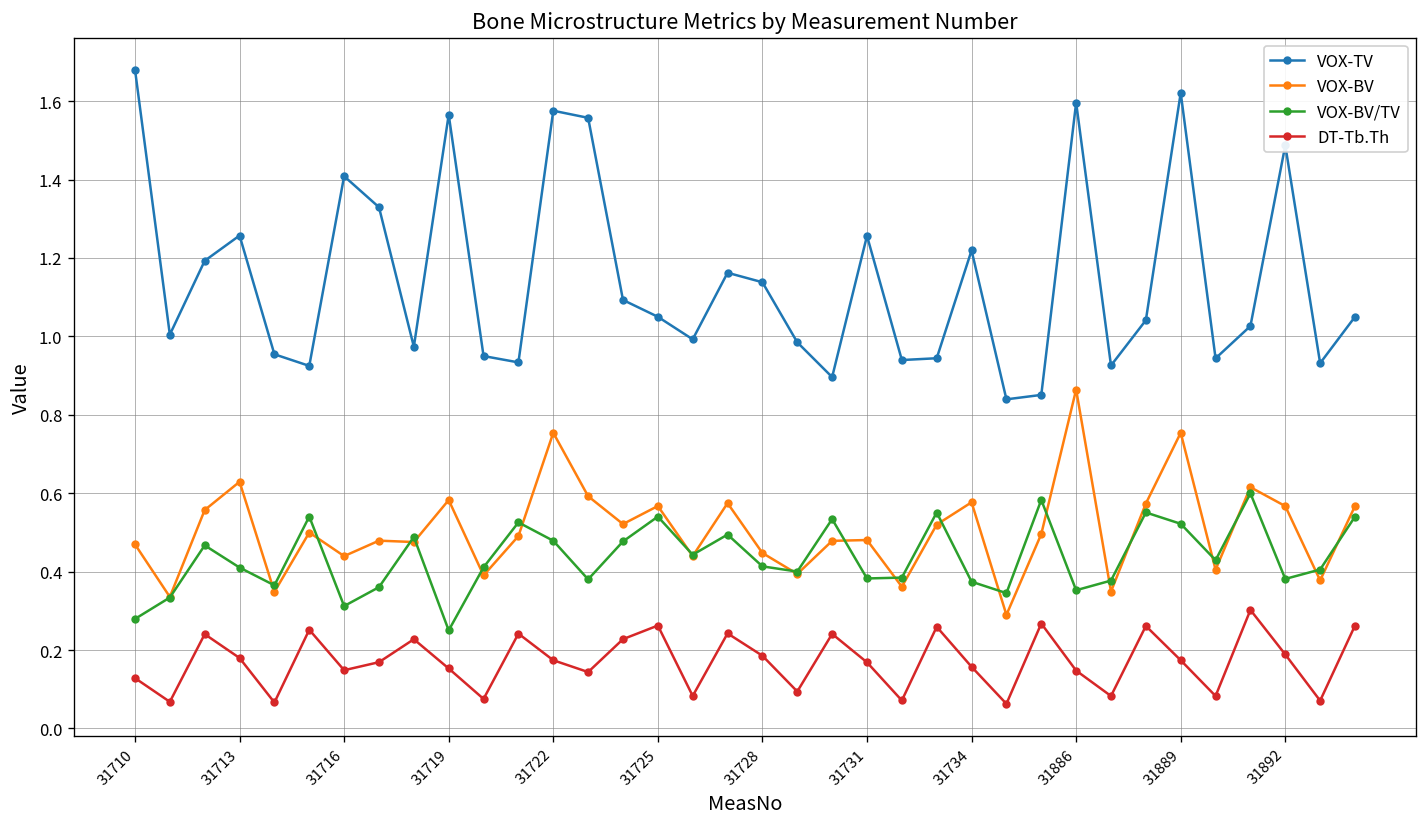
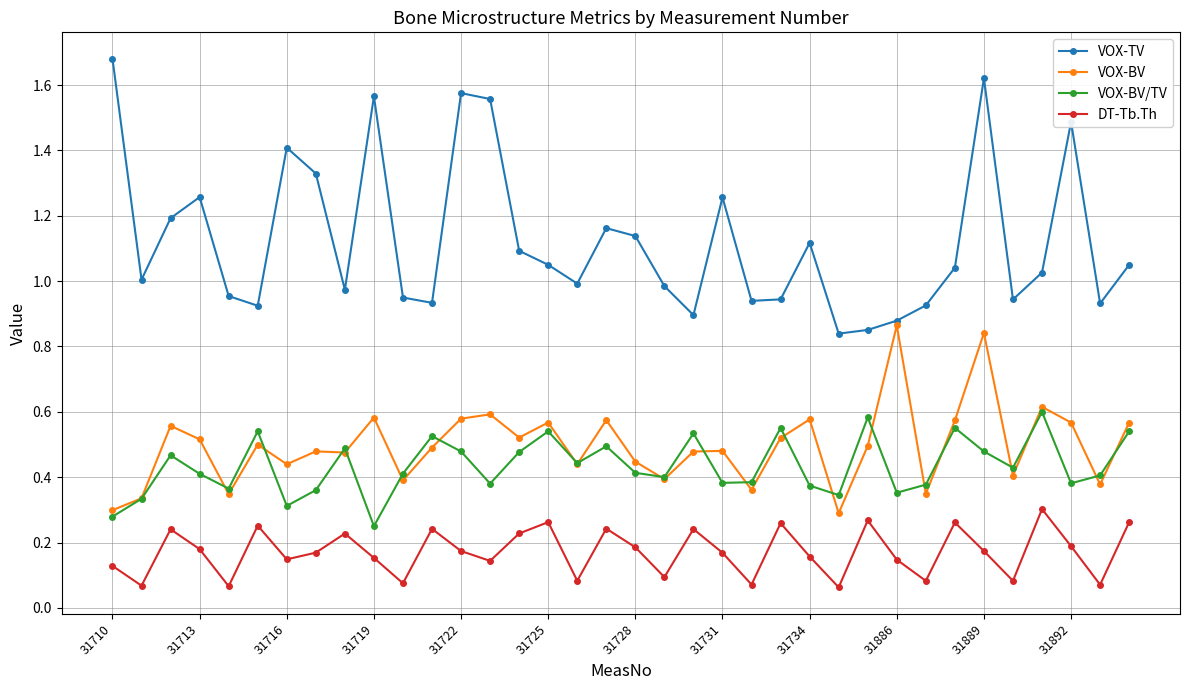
  {
    "VOX-TV": {
      "31710": 1.68,
      "31713": 1.26,
      "31716": 1.41,
      "31719": 1.57,
      "31722": 1.58,
      "31725": 1.05,
      "31728": 1.14,
      "31731": 1.26,
-     "31734": 1.22,
-     "31886": 1.60,
+     "31734": 1.12,
+     "31886": 0.88,
      "31889": 1.62
    },
    "VOX-BV": {
-     "31710": 0.47,
-     "31713": 0.63,
+     "31710": 0.30,
+     "31713": 0.52,
      "31716": 0.44,
      "31719": 0.58,
-     "31722": 0.75,
+     "31722": 0.58,
      "31725": 0.57,
      "31728": 0.45,
      "31731": 0.48,
      "31734": 0.58,
      "31886": 0.86,
-     "31889": 0.75,
+     "31889": 0.84,
      "31892": 0.57
    },
    "VOX-BV/TV": {
      "31710": 0.28,
      "31713": 0.41,
      "31716": 0.31,
      "31719": 0.25,
      "31722": 0.48,
      "31725": 0.54,
      "31728": 0.41,
      "31731": 0.38,
      "31734": 0.37,
      "31886": 0.35,
-     "31889": 0.52,
+     "31889": 0.48,
      "31892": 0.38
    },
    "DT-Tb.Th": {
      "31710": 0.13,
      "31713": 0.18,
      "31716": 0.15,
      "31719": 0.15,
      "31722": 0.17,
      "31725": 0.26,
      "31728": 0.19,
      "31731": 0.17,
      "31734": 0.16,
      "31886": 0.15,
      "31889": 0.17,
      "31892": 0.19
    }
  }
